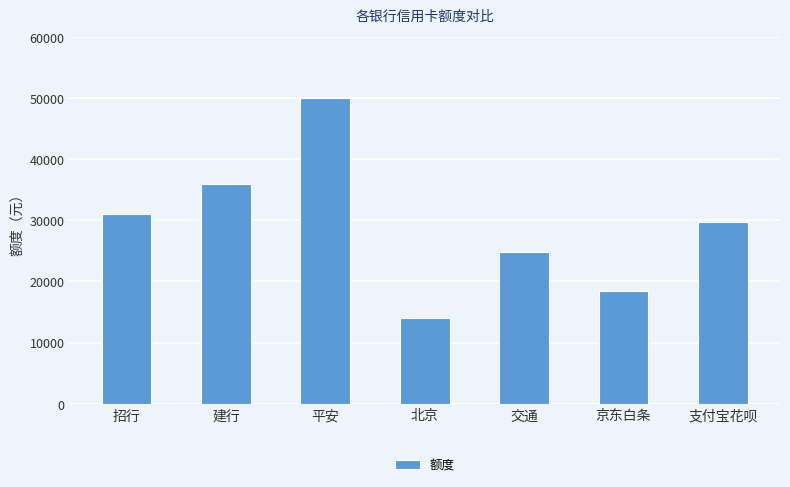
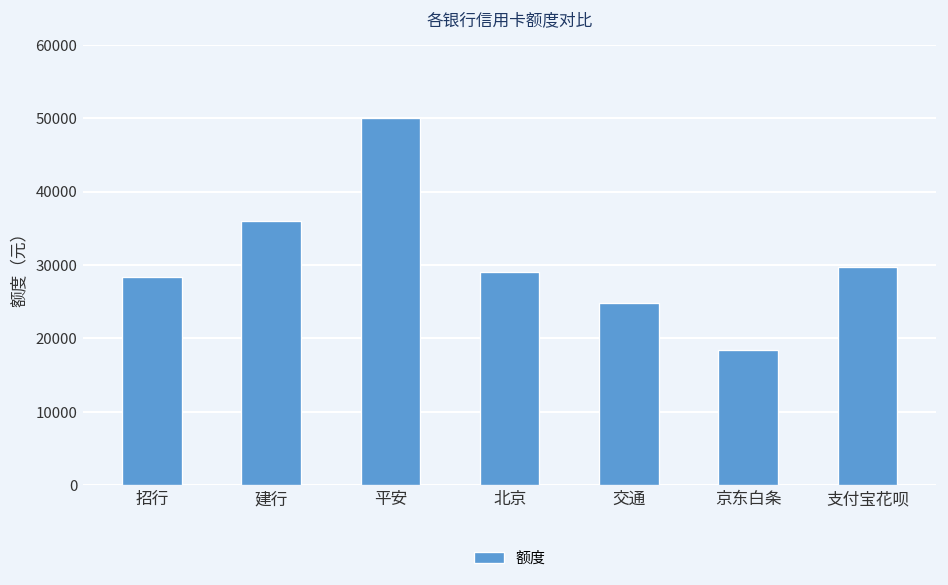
  {
-   "招行": 31000,
+   "招行": 28000,
    "建行": 36000,
    "平安": 50000,
-   "北京": 14000,
+   "北京": 29000,
    "交通": 25000,
    "京东白条": 18000,
    "支付宝花呗": 30000
  }
